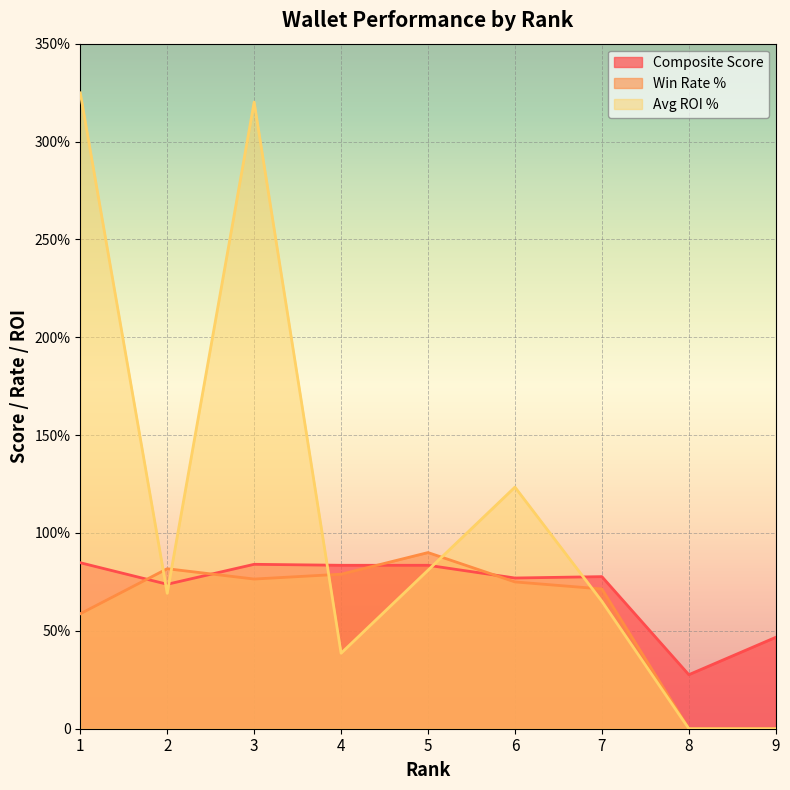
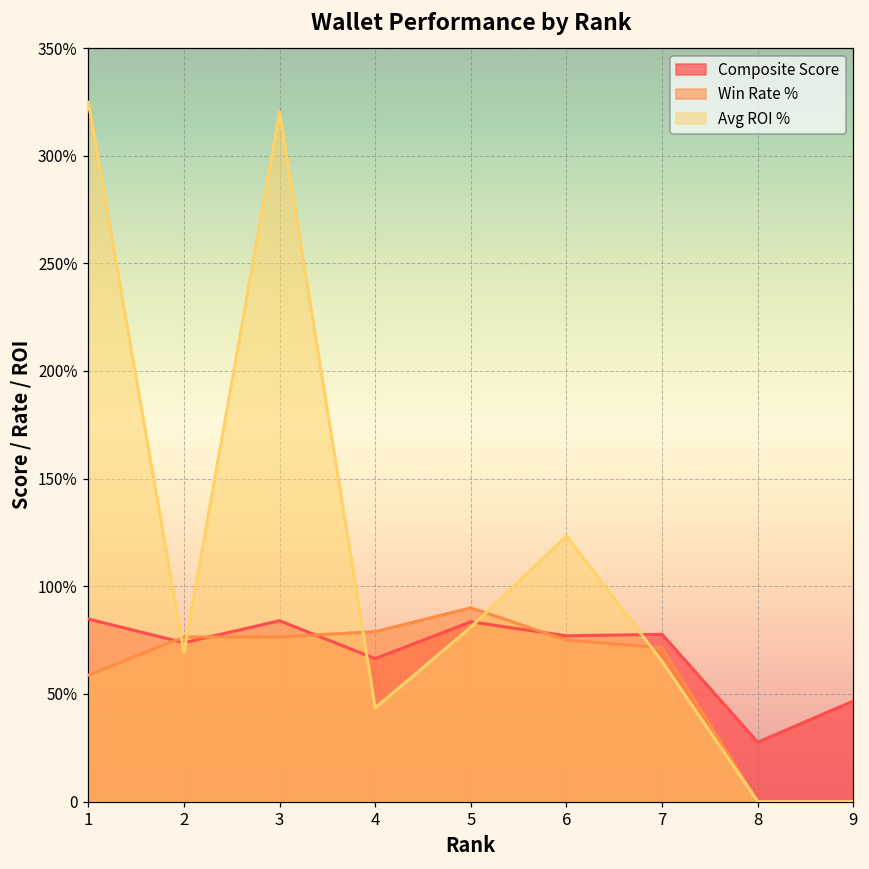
  {
    "Composite Score": {
      "1": "85%",
      "2": "74%",
      "3": "84%",
-     "4": "84%",
+     "4": "66%",
      "5": "84%",
      "6": "77%",
      "7": "78%",
      "8": "28%",
      "9": "47%"
    },
    "Win Rate %": {
      "1": "59%",
-     "2": "82%",
+     "2": "76%",
      "3": "76%",
      "4": "79%",
      "5": "90%",
      "6": "75%",
      "7": "71%"
    },
    "Avg ROI %": {
      "1": "325%",
      "2": "69%",
      "3": "320%",
-     "4": "39%",
+     "4": "44%",
      "5": "81%",
      "6": "123%",
      "7": "65%"
    }
  }
